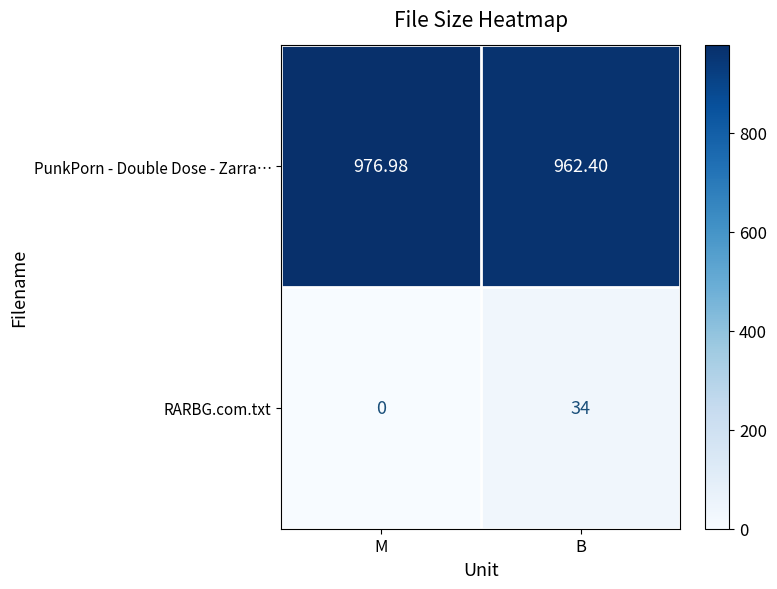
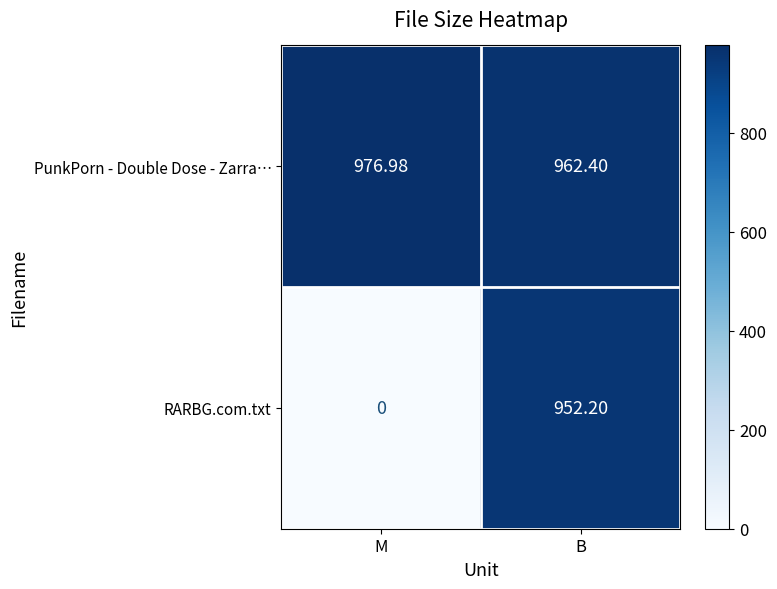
  {
    "PunkPorn - Double Dose - Zarra…": {
      "M": 976.98,
      "B": 962.40
    },
    "RARBG.com.txt": {
      "M": 0,
-     "B": 34
+     "B": 952.20
    }
  }
